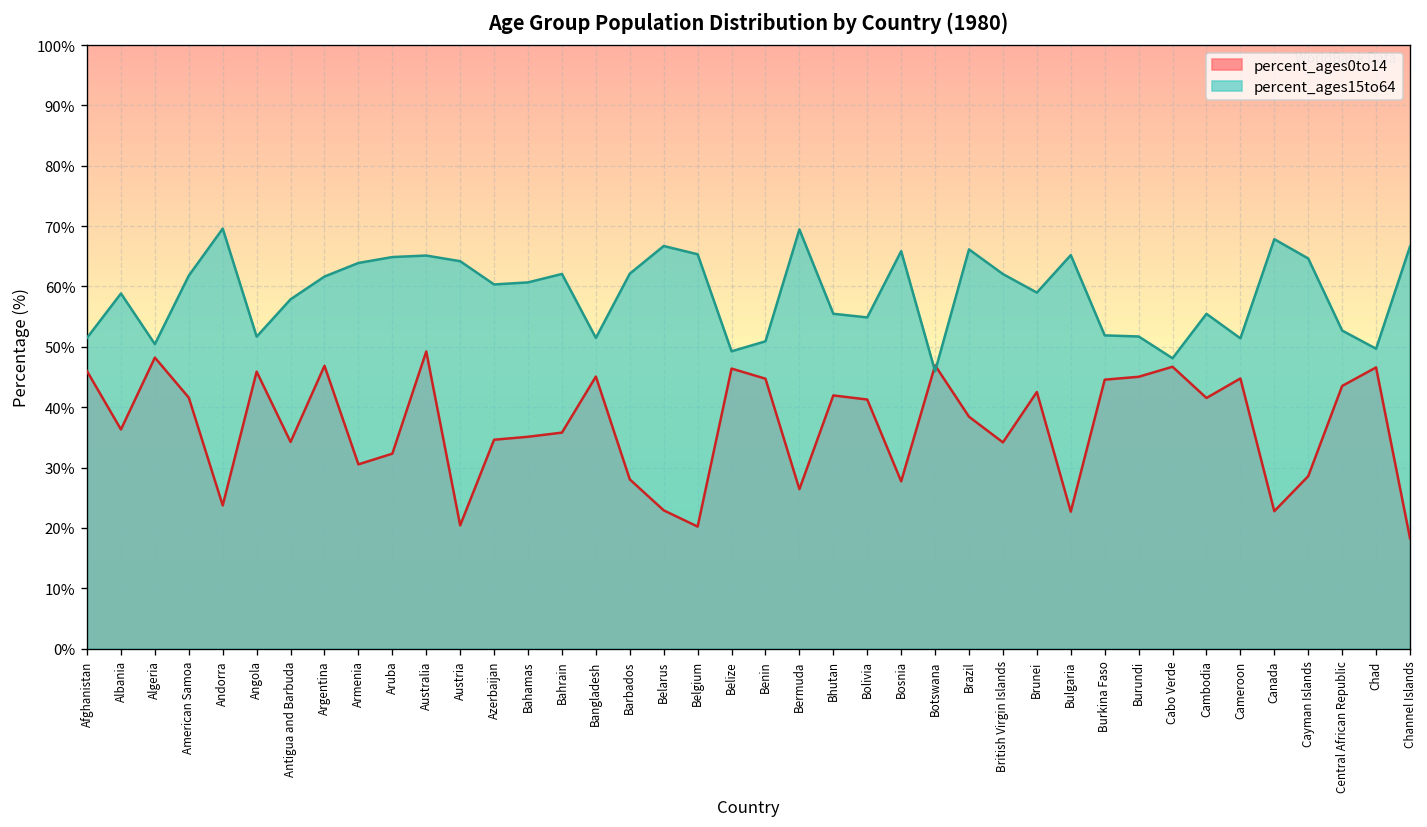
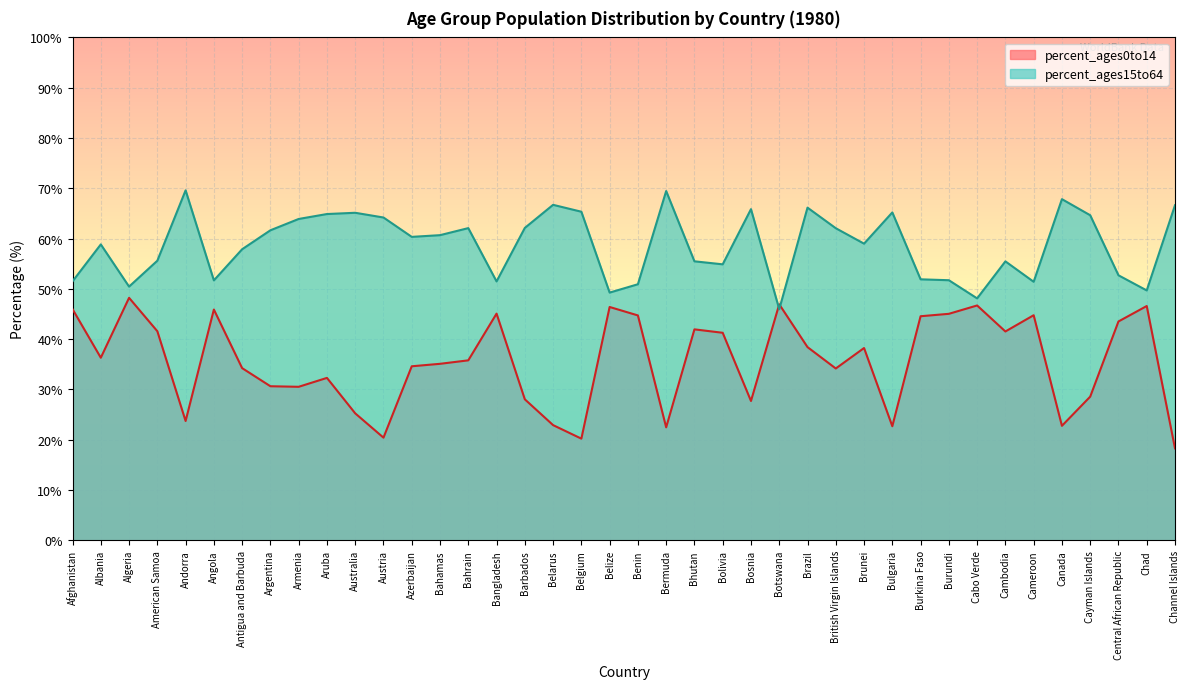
  {
    "percent_ages0to14": {
      "Afghanistan": "46%",
      "Albania": "36%",
      "Algeria": "48%",
      "American Samoa": "42%",
      "Andorra": "24%",
      "Angola": "46%",
      "Antigua and Barbuda": "34%",
-     "Argentina": "47%",
+     "Argentina": "31%",
      "Armenia": "31%",
      "Aruba": "32%",
-     "Australia": "49%",
+     "Australia": "25%",
      "Austria": "20%",
      "Azerbaijan": "35%",
      "Bahamas": "35%",
      "Bahrain": "36%",
      "Bangladesh": "45%",
      "Barbados": "28%",
      "Belarus": "23%",
      "Belgium": "20%",
      "Belize": "46%",
      "Benin": "45%",
-     "Bermuda": "26%",
+     "Bermuda": "22%",
      "Bhutan": "42%",
      "Bolivia": "41%",
      "Bosnia": "28%",
      "Botswana": "47%",
      "Brazil": "38%",
      "British Virgin Islands": "34%",
-     "Brunei": "43%",
+     "Brunei": "38%",
      "Bulgaria": "23%",
      "Burkina Faso": "45%",
      "Burundi": "45%",
      "Cabo Verde": "47%",
      "Cambodia": "42%",
      "Cameroon": "45%",
      "Canada": "23%",
      "Cayman Islands": "29%",
      "Central African Republic": "44%",
      "Chad": "47%",
      "Channel Islands": "18%"
    },
    "percent_ages15to64": {
      "Afghanistan": "52%",
      "Albania": "59%",
      "Algeria": "50%",
-     "American Samoa": "62%",
+     "American Samoa": "56%",
      "Andorra": "70%",
      "Angola": "52%",
      "Antigua and Barbuda": "58%",
      "Argentina": "62%",
      "Armenia": "64%",
      "Aruba": "65%",
      "Australia": "65%",
      "Austria": "64%",
      "Azerbaijan": "60%",
      "Bahamas": "61%",
      "Bahrain": "62%",
      "Bangladesh": "51%",
      "Barbados": "62%",
      "Belarus": "67%",
      "Belgium": "65%",
      "Belize": "49%",
      "Benin": "51%",
      "Bermuda": "69%",
      "Bhutan": "55%",
      "Bolivia": "55%",
      "Bosnia": "66%",
      "Botswana": "46%",
      "Brazil": "66%",
      "British Virgin Islands": "62%",
      "Brunei": "59%",
      "Bulgaria": "65%",
      "Burkina Faso": "52%",
      "Burundi": "52%",
      "Cabo Verde": "48%",
      "Cambodia": "55%",
      "Cameroon": "51%",
      "Canada": "68%",
      "Cayman Islands": "65%",
      "Central African Republic": "53%",
      "Chad": "50%",
      "Channel Islands": "67%"
    }
  }
